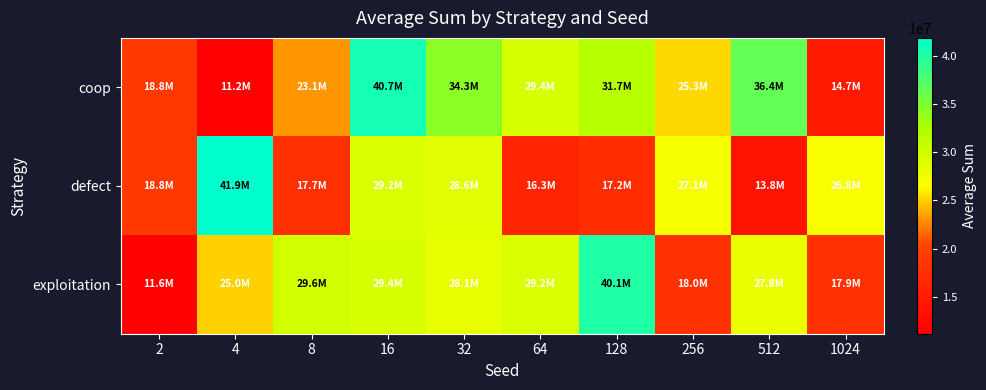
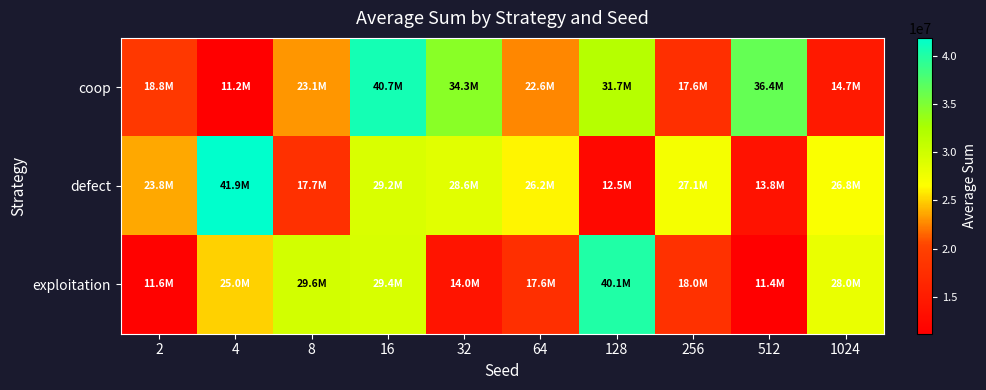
  {
    "coop": {
      "2": "18.8M",
      "4": "11.2M",
      "8": "23.1M",
      "16": "40.7M",
      "32": "34.3M",
-     "64": "29.4M",
+     "64": "22.6M",
      "128": "31.7M",
-     "256": "25.3M",
+     "256": "17.6M",
      "512": "36.4M",
      "1024": "14.7M"
    },
    "defect": {
-     "2": "18.8M",
+     "2": "23.8M",
      "4": "41.9M",
      "8": "17.7M",
      "16": "29.2M",
      "32": "28.6M",
-     "64": "16.3M",
-     "128": "17.2M",
+     "64": "26.2M",
+     "128": "12.5M",
      "256": "27.1M",
      "512": "13.8M",
      "1024": "26.8M"
    },
    "exploitation": {
      "2": "11.6M",
      "4": "25.0M",
      "8": "29.6M",
      "16": "29.4M",
-     "32": "28.1M",
-     "64": "29.2M",
+     "32": "14.0M",
+     "64": "17.6M",
      "128": "40.1M",
      "256": "18.0M",
-     "512": "27.8M",
-     "1024": "17.9M"
+     "512": "11.4M",
+     "1024": "28.0M"
    }
  }
